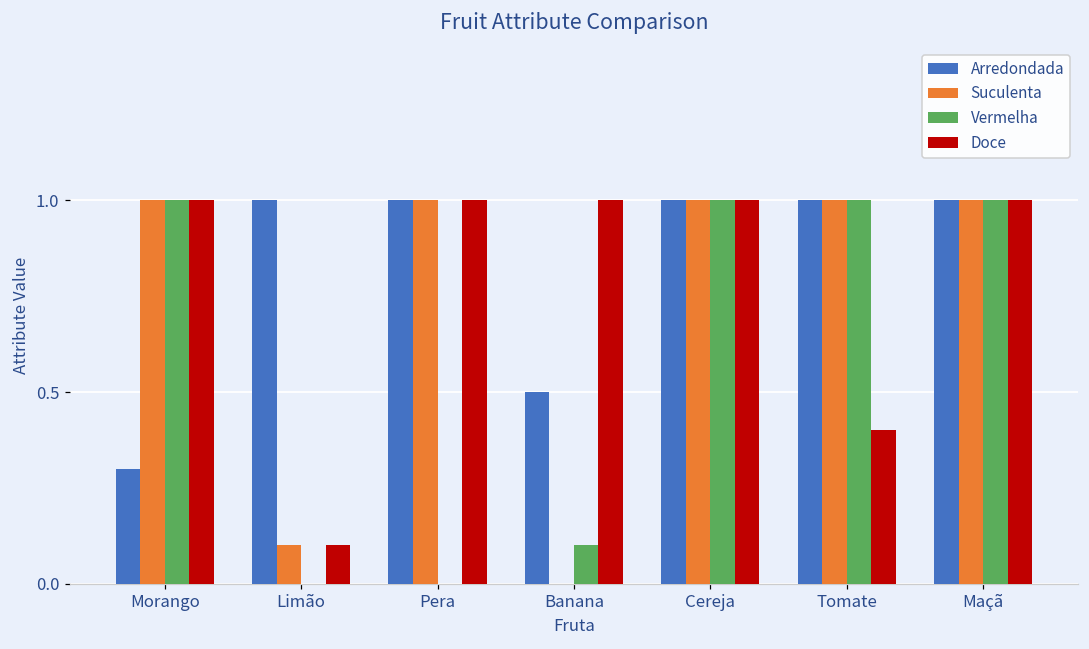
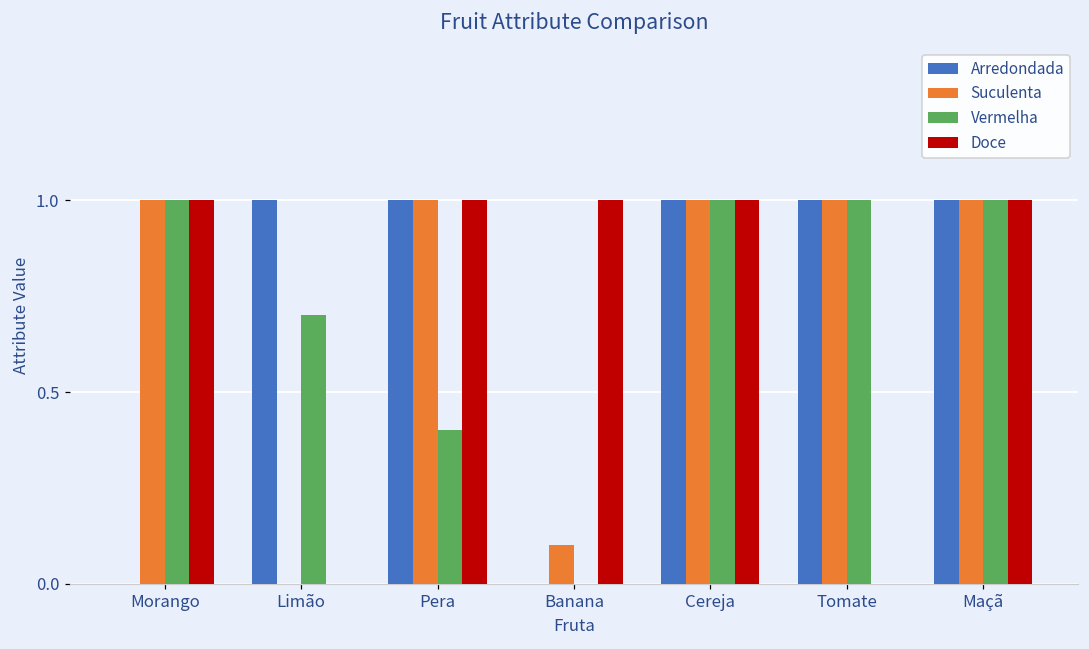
  {
    "Arredondada": {
-     "Morango": 0.3,
+     "Morango": 0.0,
      "Limão": 1.0,
      "Pera": 1.0,
-     "Banana": 0.5,
+     "Banana": 0.0,
      "Cereja": 1.0,
      "Tomate": 1.0,
      "Maçã": 1.0
    },
    "Suculenta": {
      "Morango": 1.0,
-     "Limão": 0.1,
+     "Limão": 0.0,
      "Pera": 1.0,
-     "Banana": 0.0,
+     "Banana": 0.1,
      "Cereja": 1.0,
      "Tomate": 1.0,
      "Maçã": 1.0
    },
    "Vermelha": {
      "Morango": 1.0,
-     "Limão": 0.0,
-     "Pera": 0.0,
-     "Banana": 0.1,
+     "Limão": 0.7,
+     "Pera": 0.4,
+     "Banana": 0.0,
      "Cereja": 1.0,
      "Tomate": 1.0,
      "Maçã": 1.0
    },
    "Doce": {
      "Morango": 1.0,
-     "Limão": 0.1,
+     "Limão": 0.0,
      "Pera": 1.0,
      "Banana": 1.0,
      "Cereja": 1.0,
-     "Tomate": 0.4,
+     "Tomate": 0.0,
      "Maçã": 1.0
    }
  }
